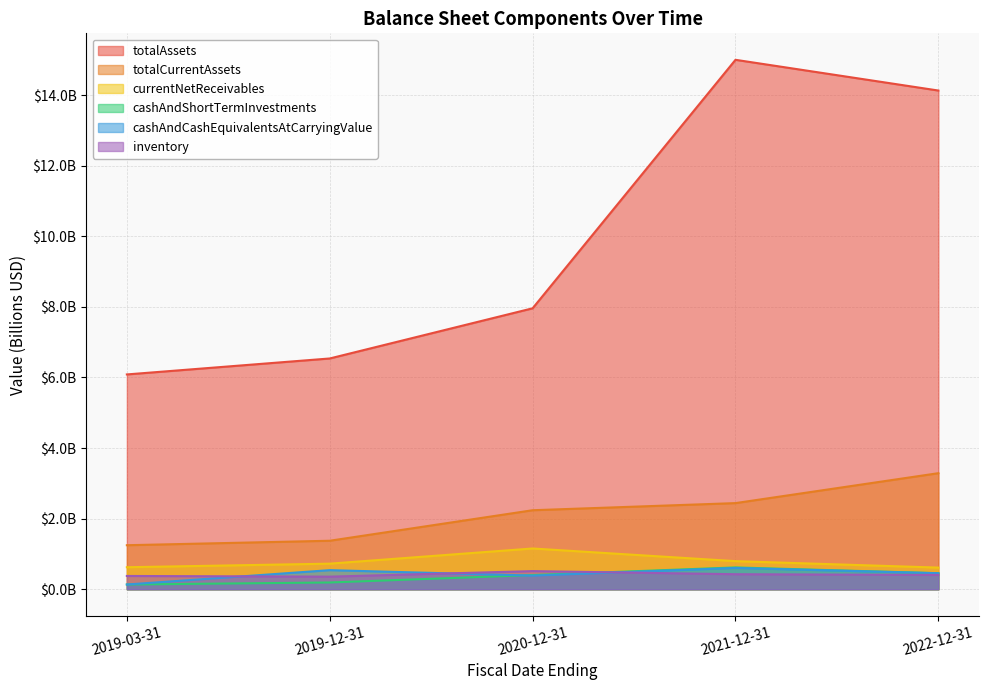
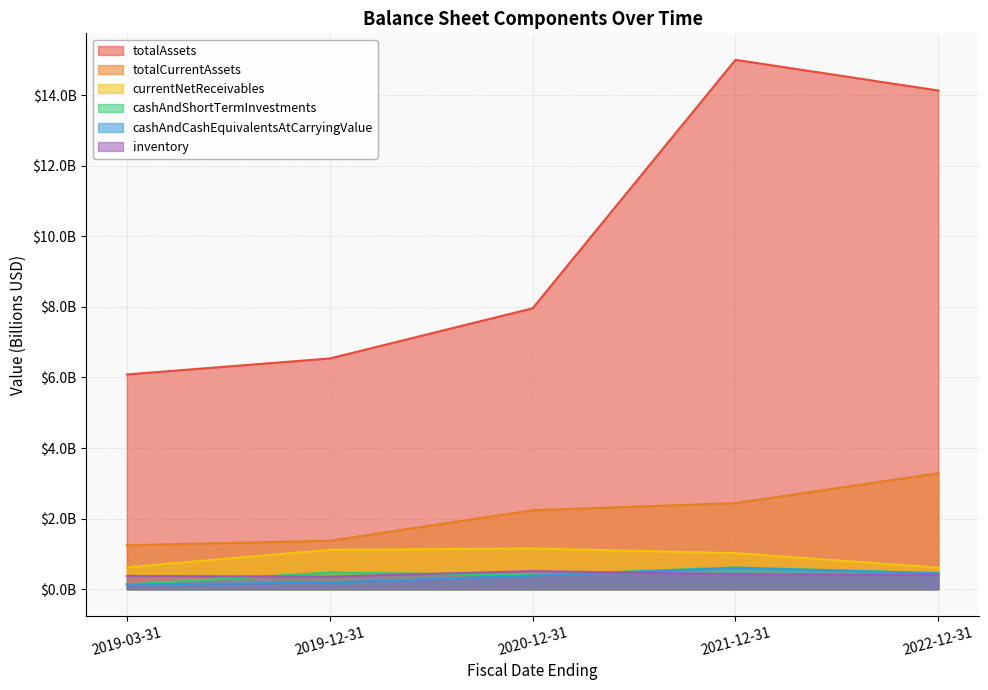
  {
    "currentNetReceivables": {
      "2019-03-31": "$600000000",
-     "2019-12-31": "$700000000",
+     "2019-12-31": "$1100000000",
      "2020-12-31": "$1200000000",
-     "2021-12-31": "$800000000",
+     "2021-12-31": "$1000000000",
      "2022-12-31": "$600000000"
    },
    "cashAndShortTermInvestments": {
-     "2019-12-31": "$200000000"
+     "2019-12-31": "$500000000"
    },
    "cashAndCashEquivalentsAtCarryingValue": {
-     "2019-12-31": "$500000000"
+     "2019-12-31": "$200000000"
    },
    "inventory": {
      "2019-03-31": "$400000000",
      "2019-12-31": "$400000000",
      "2020-12-31": "$500000000",
      "2021-12-31": "$400000000"
    }
  }
